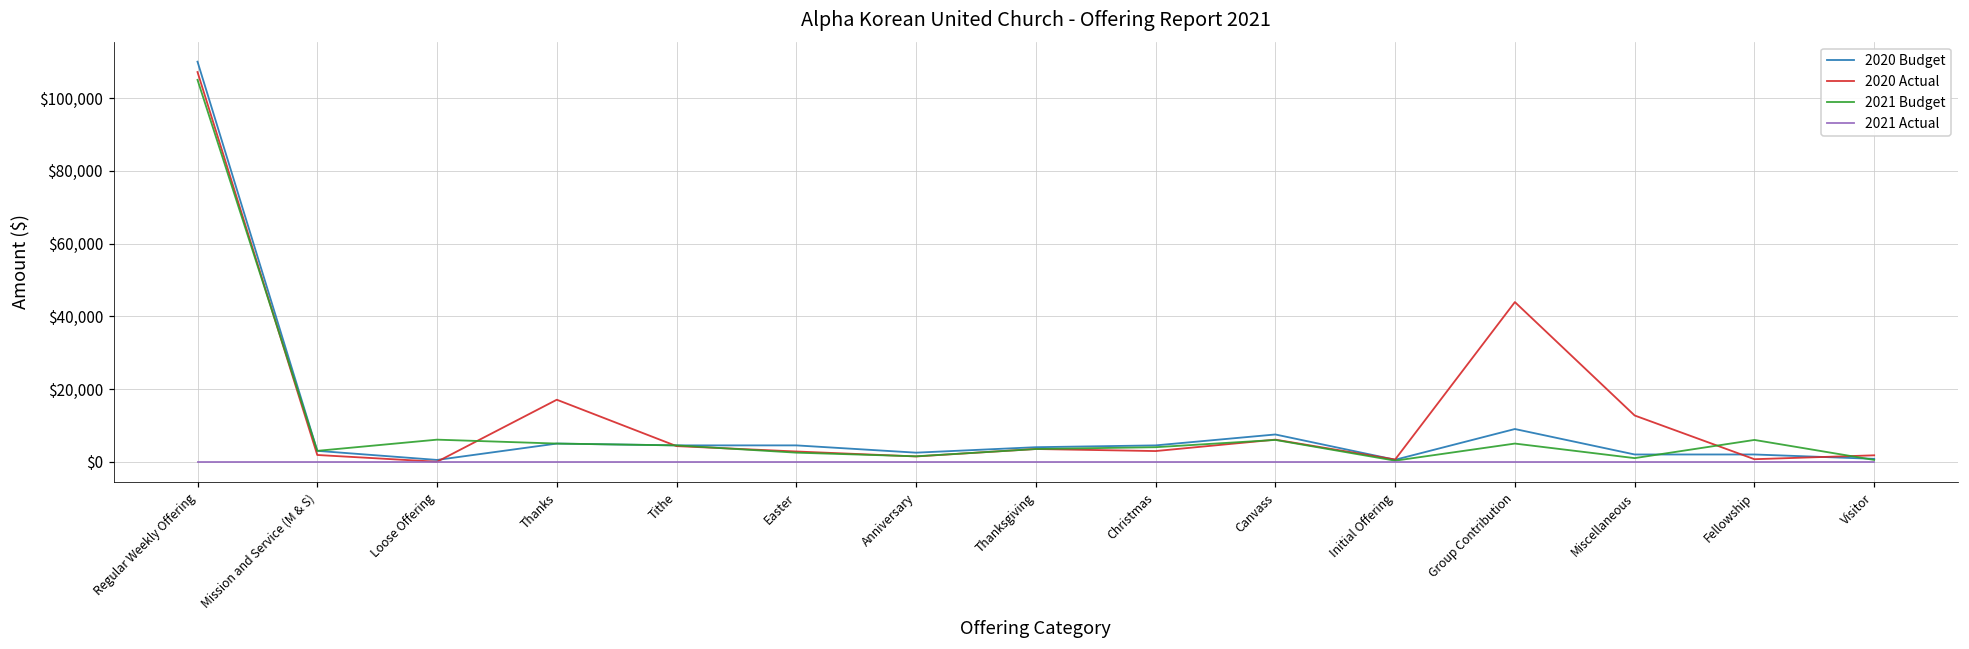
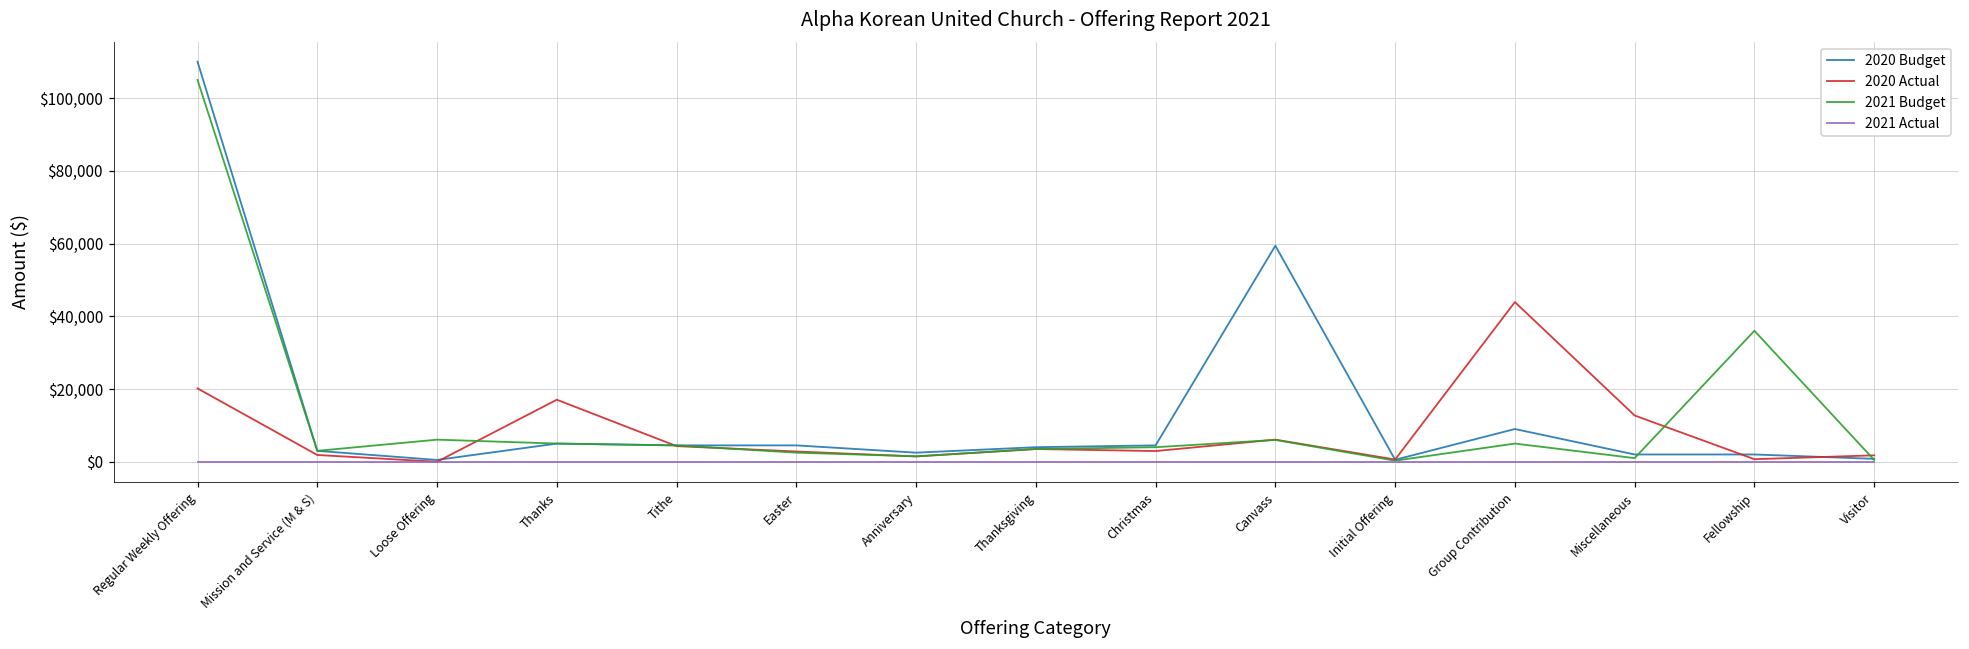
  {
    "2020 Budget": {
      "Regular Weekly Offering": "$110,000",
      "Easter": "$5,000",
      "Anniversary": "$3,000",
-     "Canvass": "$8,000",
+     "Canvass": "$59,000",
      "Group Contribution": "$9,000",
      "Miscellaneous": "$2,000",
      "Fellowship": "$2,000"
    },
    "2020 Actual": {
-     "Regular Weekly Offering": "$107,000",
+     "Regular Weekly Offering": "$20,000",
      "Mission and Service (M & S)": "$2,000",
      "Thanks": "$17,000",
      "Christmas": "$3,000",
      "Group Contribution": "$44,000",
      "Miscellaneous": "$13,000",
      "Visitor": "$2,000"
    },
    "2021 Budget": {
      "Regular Weekly Offering": "$105,000",
      "Loose Offering": "$6,000",
      "Group Contribution": "$5,000",
      "Miscellaneous": "$1,000",
-     "Fellowship": "$6,000"
+     "Fellowship": "$36,000"
    },
    "2021 Actual": {
      "Regular Weekly Offering": "$0",
      "Mission and Service (M & S)": "$0",
      "Thanks": "$0",
      "Tithe": "$0",
      "Easter": "$0",
      "Anniversary": "$0",
      "Thanksgiving": "$0",
      "Christmas": "$0",
      "Canvass": "$0",
      "Group Contribution": "$0",
      "Miscellaneous": "$0"
    }
  }
